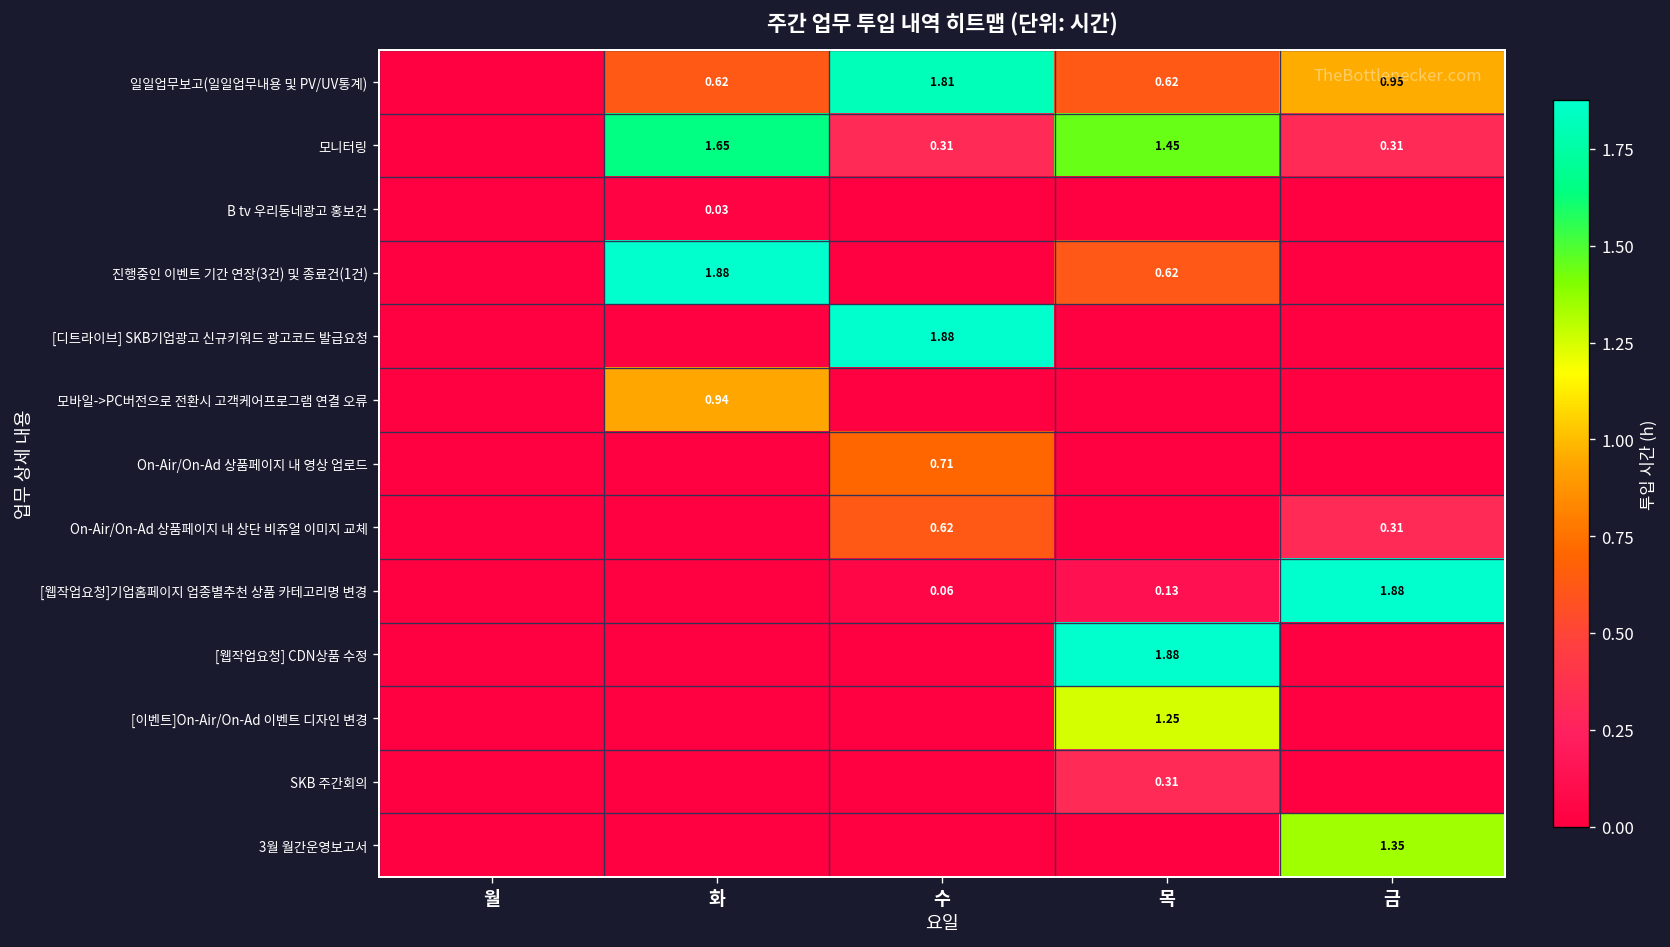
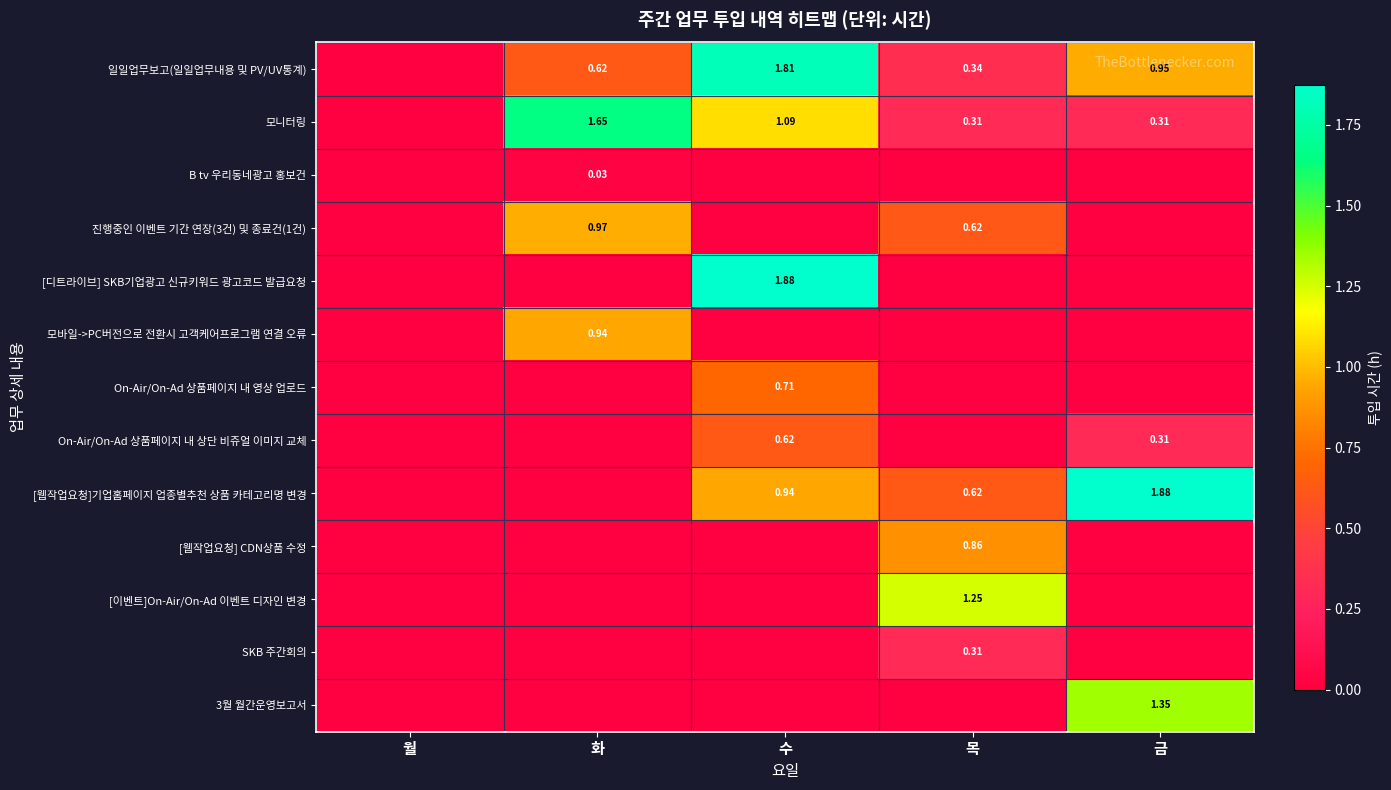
  {
    "일일업무보고(일일업무내용 및 PV/UV통계)": {
      "화": 0.62,
      "수": 1.81,
-     "목": 0.62
+     "목": 0.34
    },
    "모니터링": {
      "화": 1.65,
-     "수": 0.31,
-     "목": 1.45,
+     "수": 1.09,
+     "목": 0.31,
      "금": 0.31
    },
    "B tv 우리동네광고 홍보건": {
      "화": 0.03
    },
    "진행중인 이벤트 기간 연장(3건) 및 종료건(1건)": {
-     "화": 1.88,
+     "화": 0.97,
      "목": 0.62
    },
    "[디트라이브] SKB기업광고 신규키워드 광고코드 발급요청": {
      "수": 1.88
    },
    "모바일->PC버전으로 전환시 고객케어프로그램 연결 오류": {
      "화": 0.94
    },
    "On-Air/On-Ad 상품페이지 내 영상 업로드": {
      "수": 0.71
    },
    "On-Air/On-Ad 상품페이지 내 상단 비쥬얼 이미지 교체": {
      "수": 0.62,
      "금": 0.31
    },
    "[웹작업요청]기업홈페이지 업종별추천 상품 카테고리명 변경": {
-     "수": 0.06,
-     "목": 0.13,
+     "수": 0.94,
+     "목": 0.62,
      "금": 1.88
    },
    "[웹작업요청] CDN상품 수정": {
-     "목": 1.88
+     "목": 0.86
    },
    "[이벤트]On-Air/On-Ad 이벤트 디자인 변경": {
      "목": 1.25
    },
    "SKB 주간회의": {
      "목": 0.31
    },
    "3월 월간운영보고서": {
      "금": 1.35
    }
  }
